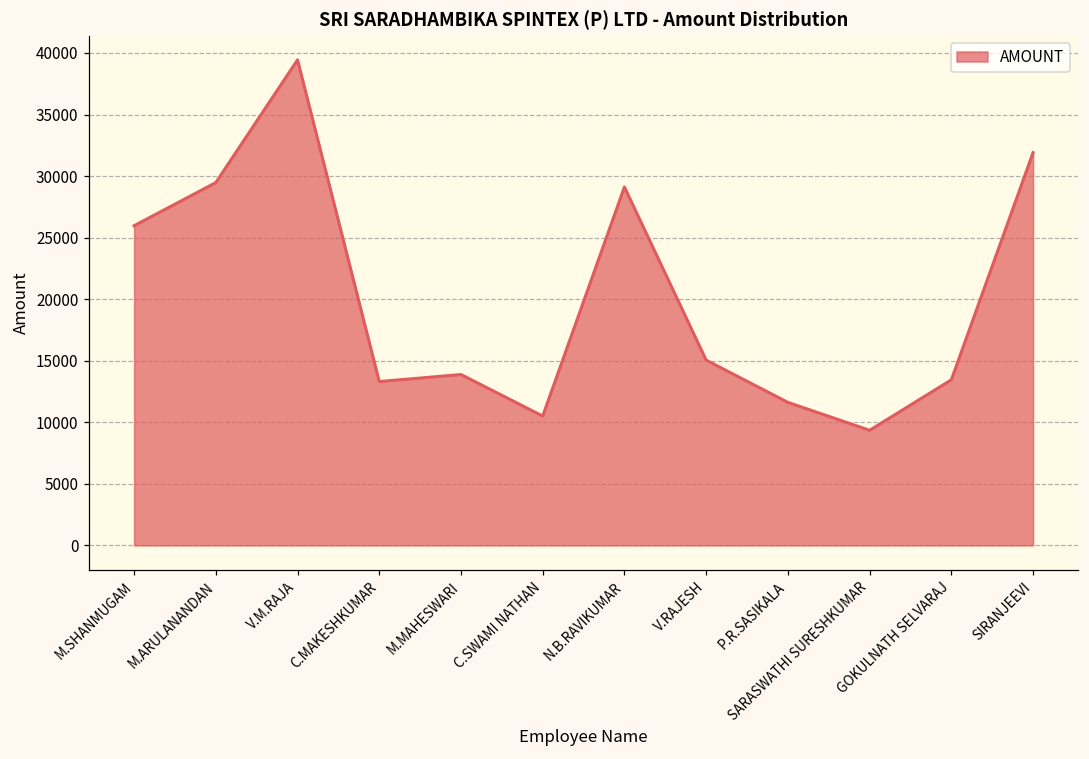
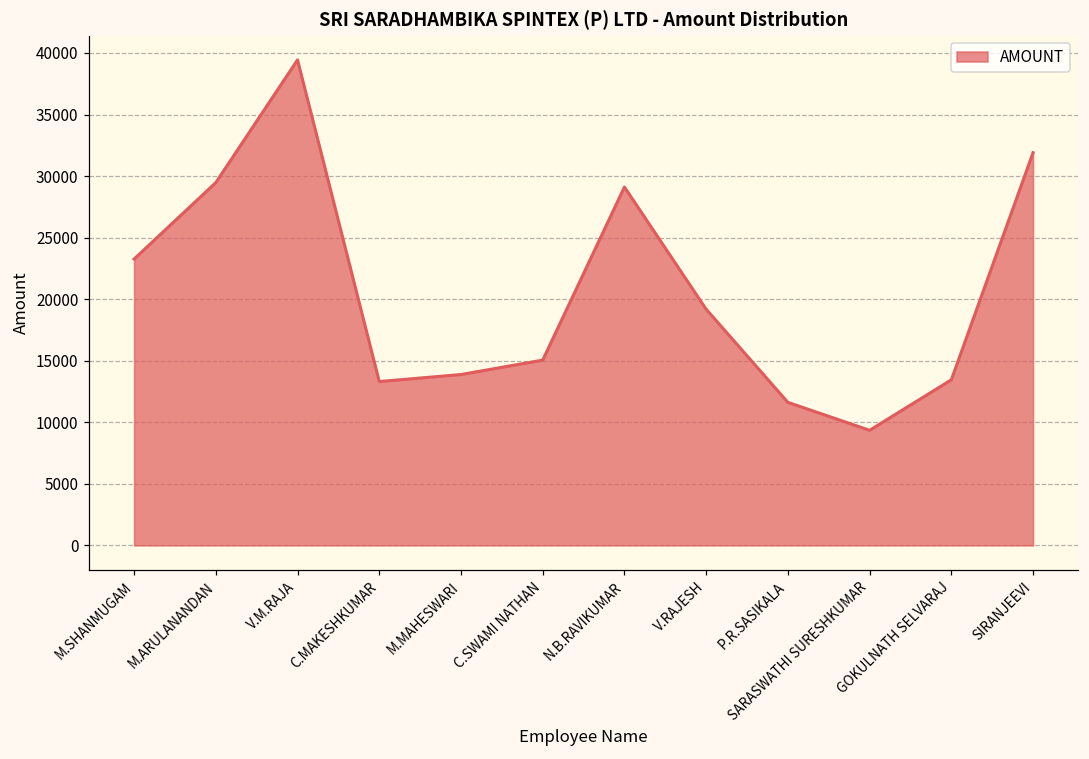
  {
-   "M.SHANMUGAM": 26000,
+   "M.SHANMUGAM": 23300,
    "M.ARULANANDAN": 29500,
    "V.M.RAJA": 39400,
    "C.MAKESHKUMAR": 13300,
    "M.MAHESWARI": 13900,
-   "C.SWAMI NATHAN": 10500,
+   "C.SWAMI NATHAN": 15100,
    "N.B.RAVIKUMAR": 29100,
-   "V.RAJESH": 15100,
+   "V.RAJESH": 19200,
    "P.R.SASIKALA": 11600,
    "SARASWATHI SURESHKUMAR": 9400,
    "GOKULNATH SELVARAJ": 13500,
    "SIRANJEEVI": 31900
  }
